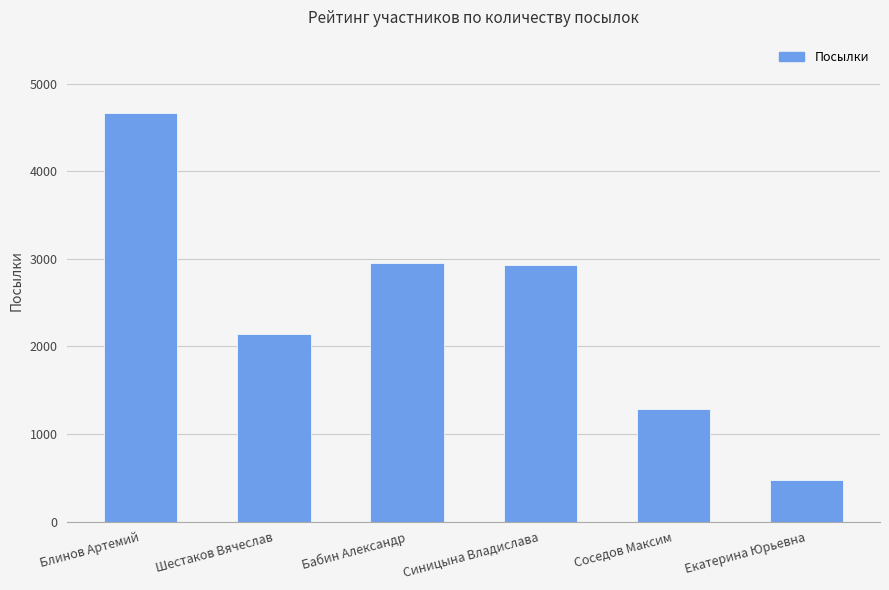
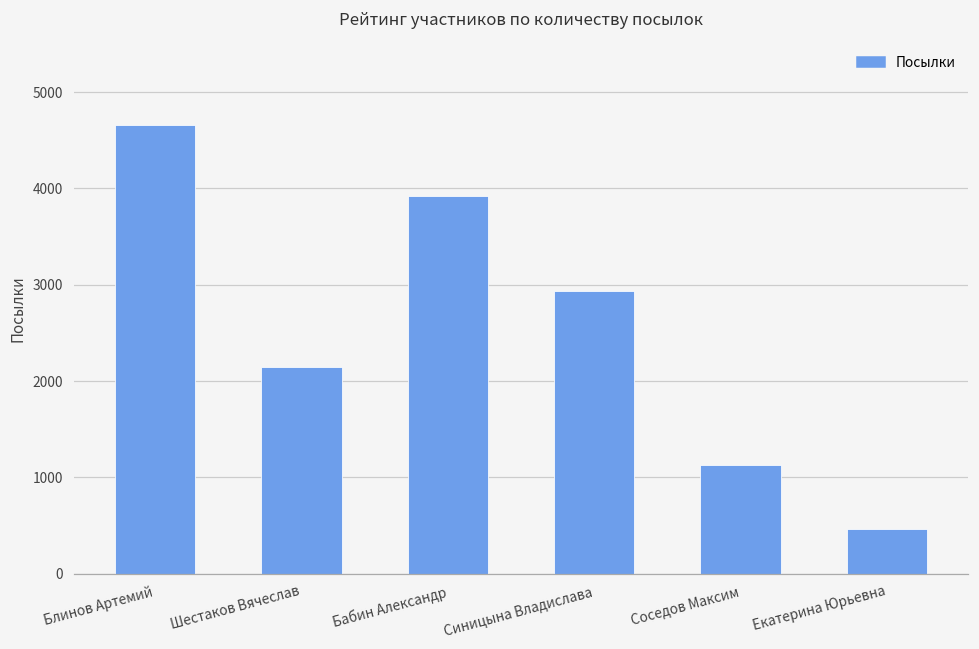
  {
    "Блинов Артемий": 4700,
    "Шестаков Вячеслав": 2100,
-   "Бабин Александр": 3000,
+   "Бабин Александр": 3900,
    "Синицына Владислава": 2900,
-   "Соседов Максим": 1300,
+   "Соседов Максим": 1100,
    "Екатерина Юрьевна": 500
  }
